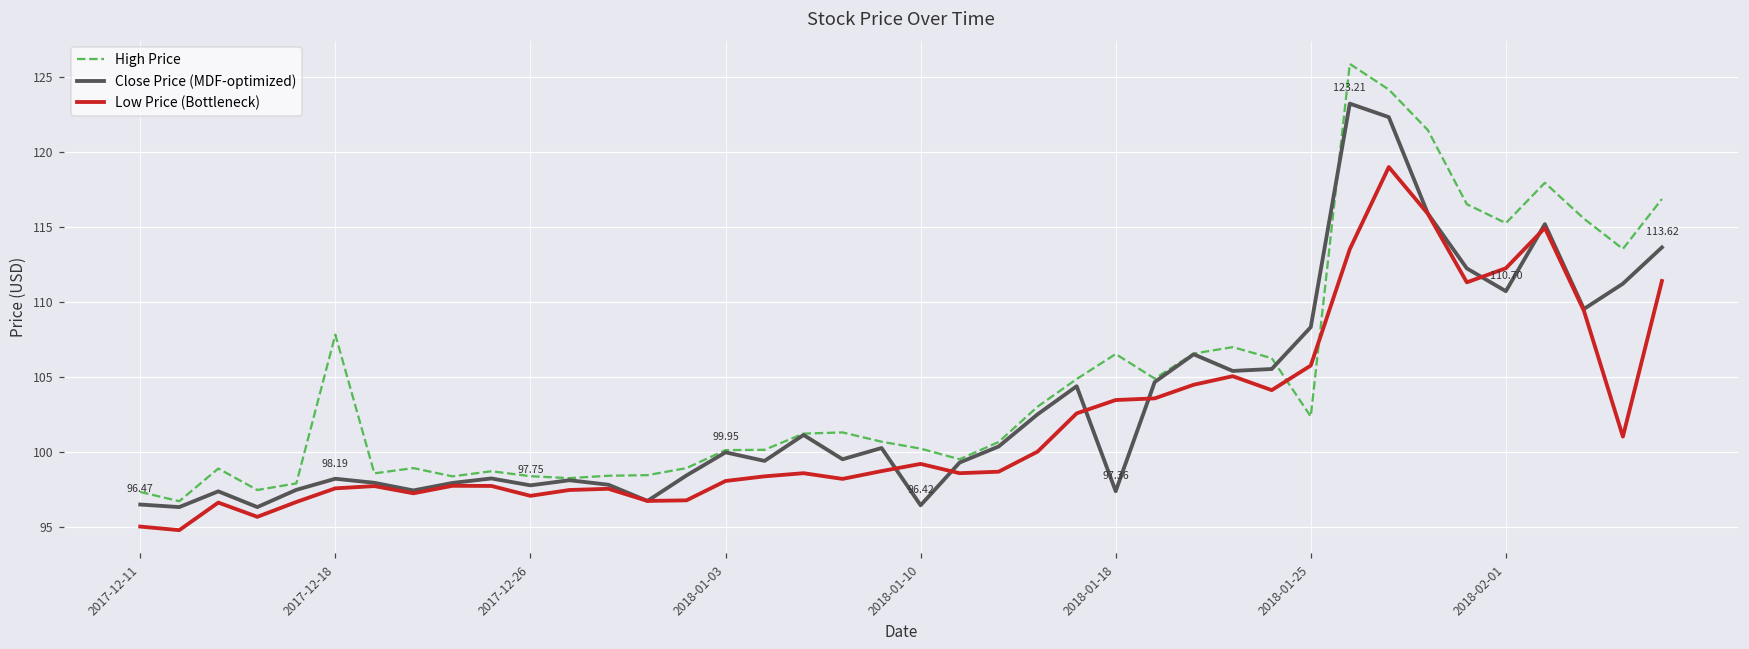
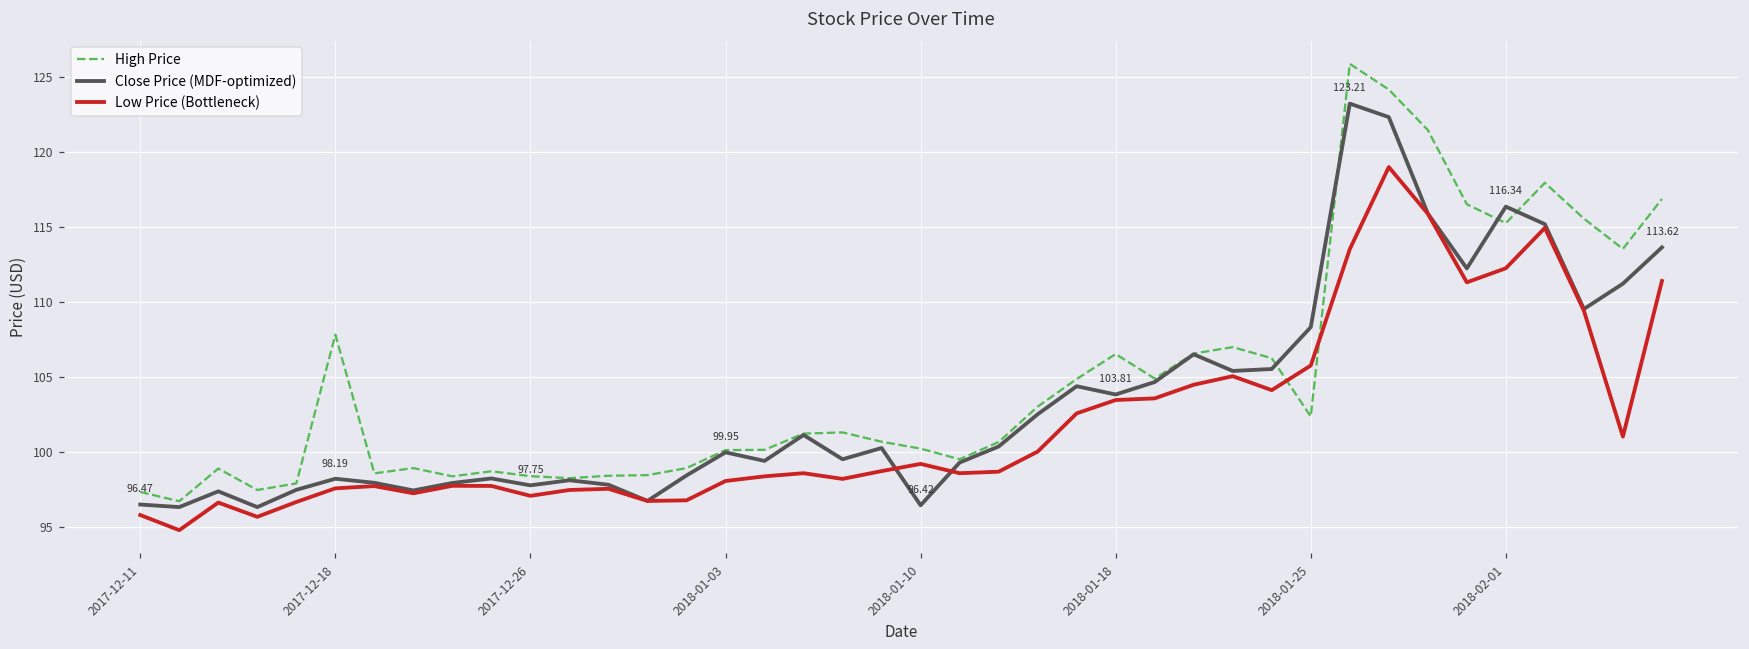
  {
    "High Price": {
      "2017-12-18": 107.8,
      "2018-01-10": 100.2,
      "2018-01-18": 106.5,
      "2018-01-25": 102.3,
      "2018-02-01": 115.2
    },
    "Close Price (MDF-optimized)": {
      "2017-12-18": 98.19,
      "2018-01-10": 96.42,
-     "2018-01-18": 97.36,
-     "2018-02-01": 110.70
+     "2018-01-18": 103.81,
+     "2018-02-01": 116.34
    },
    "Low Price (Bottleneck)": {
-     "2017-12-11": 95.0,
+     "2017-12-11": 95.8,
      "2017-12-18": 97.6,
      "2017-12-26": 97.1,
      "2018-01-03": 98.0,
      "2018-01-10": 99.2,
      "2018-01-18": 103.4,
      "2018-01-25": 105.7
    }
  }
